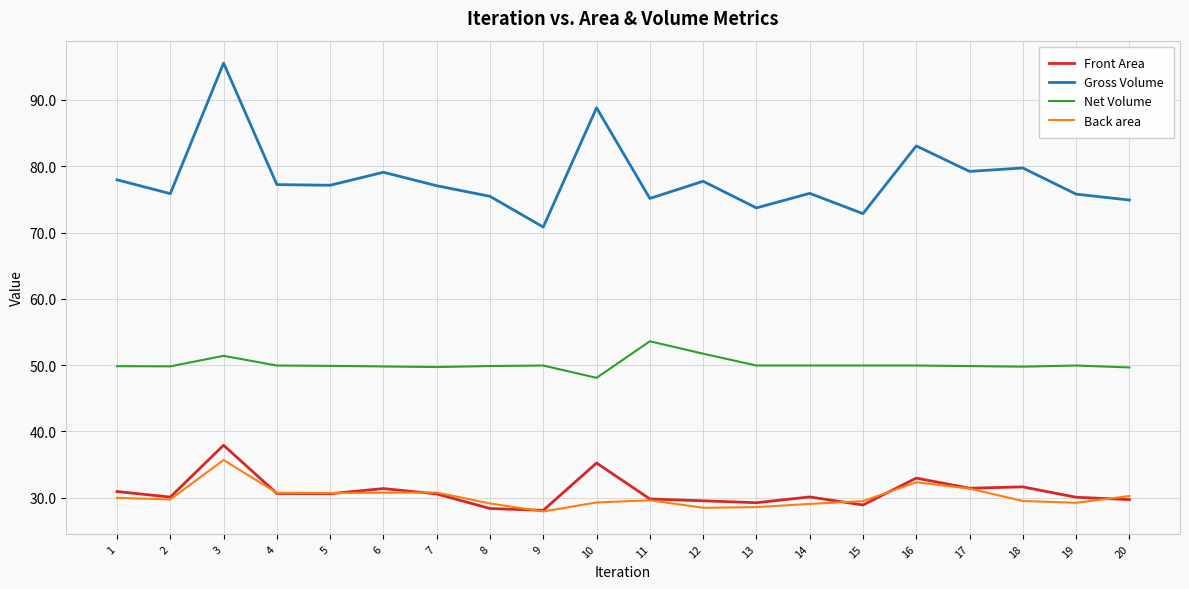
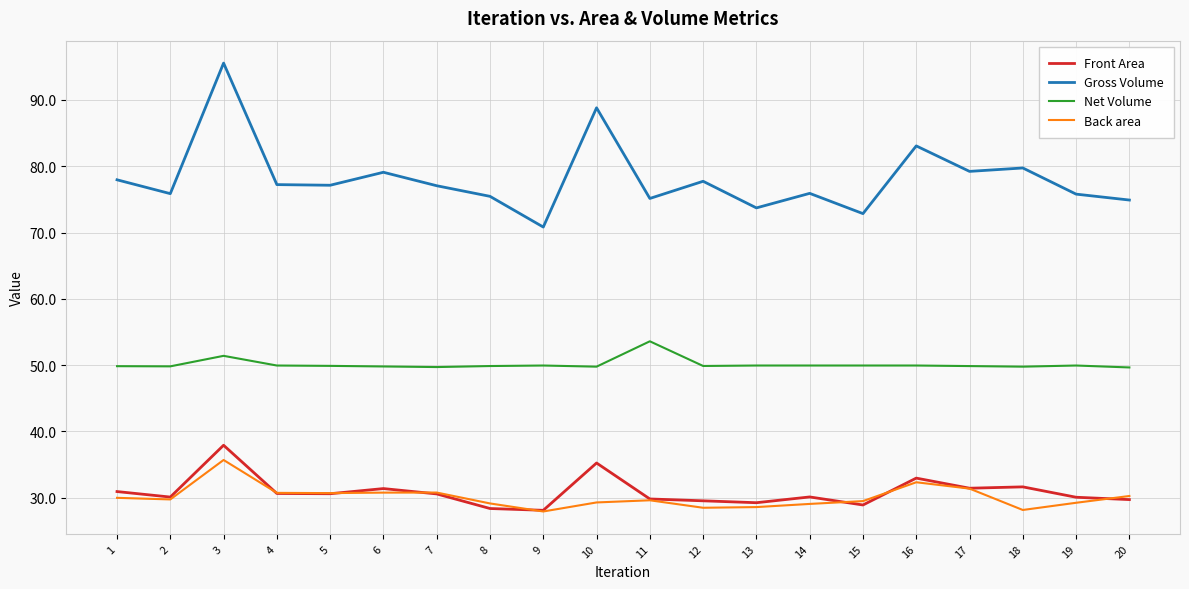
  {
    "Front Area": {
      "1": 31,
      "3": 38,
      "6": 31,
      "8": 28,
      "10": 35,
      "12": 30,
      "13": 29,
      "14": 30,
      "15": 29,
      "16": 33,
      "18": 32,
      "19": 30,
      "20": 30
    },
    "Gross Volume": {
      "1": 78,
      "2": 76,
      "3": 96,
      "4": 77,
      "5": 77,
      "6": 79,
      "7": 77,
      "8": 75,
      "9": 71,
      "10": 89,
      "11": 75,
      "12": 78,
      "13": 74,
      "14": 76,
      "15": 73,
      "16": 83,
      "17": 79,
      "18": 80,
      "19": 76,
      "20": 75
    },
    "Net Volume": {
      "1": 50,
      "2": 50,
      "3": 51,
      "4": 50,
      "5": 50,
      "6": 50,
      "7": 50,
      "8": 50,
      "9": 50,
-     "10": 48,
+     "10": 50,
      "11": 54,
-     "12": 52,
+     "12": 50,
      "13": 50,
      "14": 50,
      "15": 50,
      "16": 50,
      "17": 50,
      "18": 50,
      "19": 50,
      "20": 50
    },
    "Back area": {
      "1": 30,
      "3": 36,
      "6": 31,
      "8": 29,
      "10": 29,
      "12": 28,
      "13": 29,
      "14": 29,
      "15": 29,
      "16": 32,
-     "18": 30,
+     "18": 28,
      "19": 29,
      "20": 30
    }
  }
